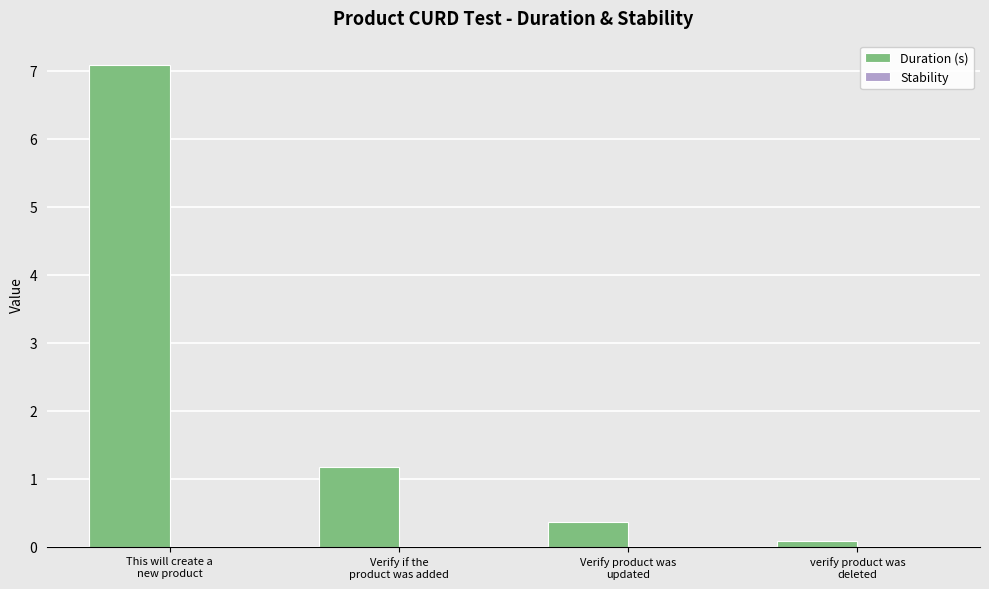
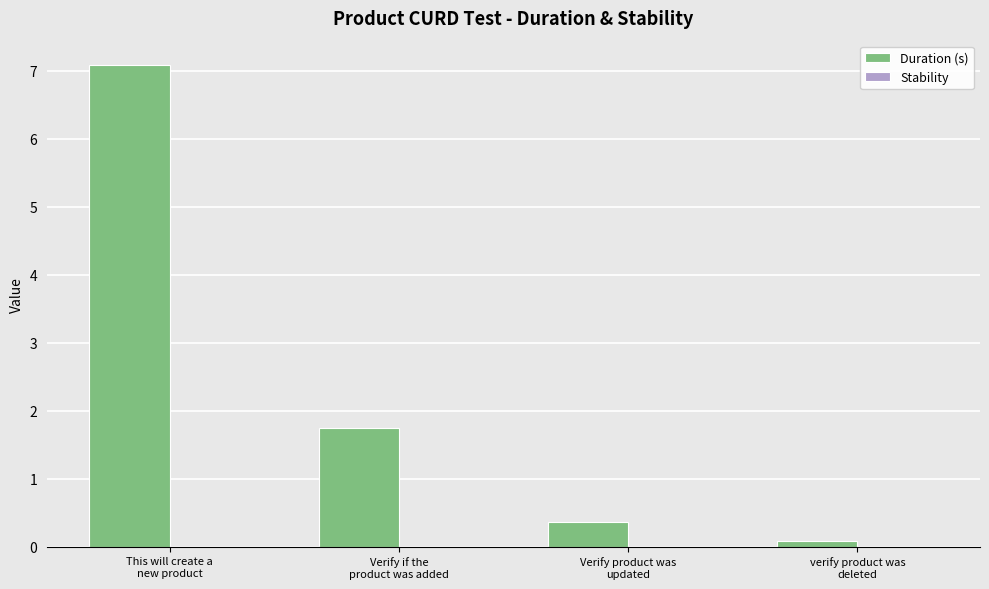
  {
    "Duration (s)": {
      "This will create a new product": 7.1,
-     "Verify if the product was added": 1.2,
+     "Verify if the product was added": 1.7,
      "Verify product was updated": 0.4,
      "verify product was deleted": 0.1
    },
    "Stability": {
      "This will create a new product": 0.0,
      "Verify if the product was added": 0.0,
      "Verify product was updated": 0.0,
      "verify product was deleted": 0.0
    }
  }
